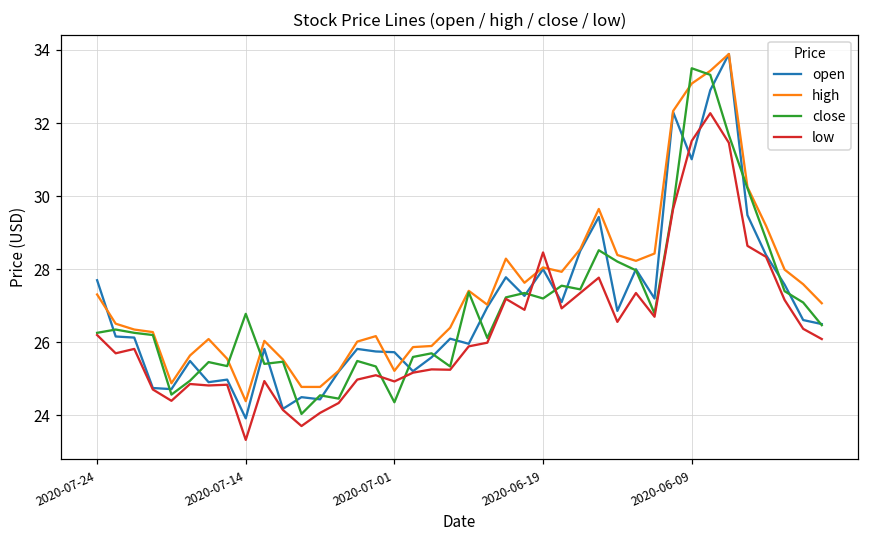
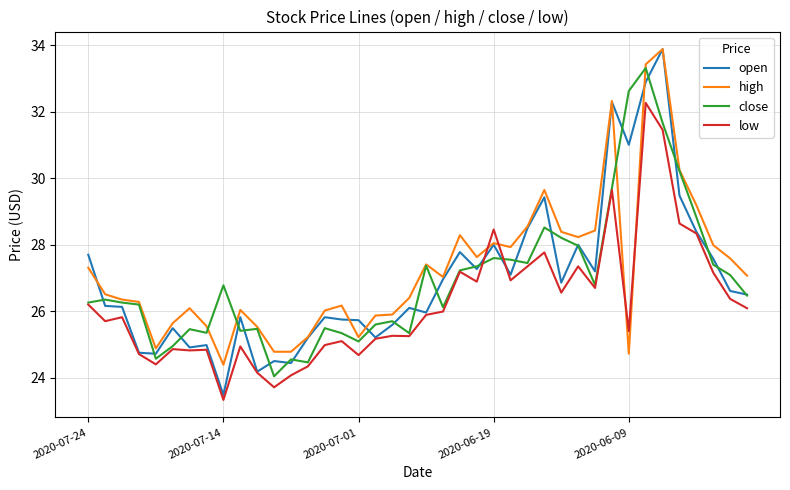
  {
    "open": {
      "2020-07-24": 27.7,
-     "2020-07-14": 23.9,
+     "2020-07-14": 23.5,
      "2020-07-01": 25.7,
      "2020-06-09": 31.0
    },
    "high": {
      "2020-07-24": 27.3,
      "2020-07-14": 24.4,
      "2020-07-01": 25.2,
-     "2020-06-09": 33.1
+     "2020-06-09": 24.7
    },
    "close": {
      "2020-07-14": 26.8,
-     "2020-07-01": 24.4,
-     "2020-06-19": 27.2,
-     "2020-06-09": 33.5
+     "2020-07-01": 25.1,
+     "2020-06-19": 27.6,
+     "2020-06-09": 32.6
    },
    "low": {
      "2020-07-14": 23.3,
-     "2020-07-01": 24.9,
+     "2020-07-01": 24.7,
      "2020-06-19": 28.5,
-     "2020-06-09": 31.5
+     "2020-06-09": 25.4
    }
  }
